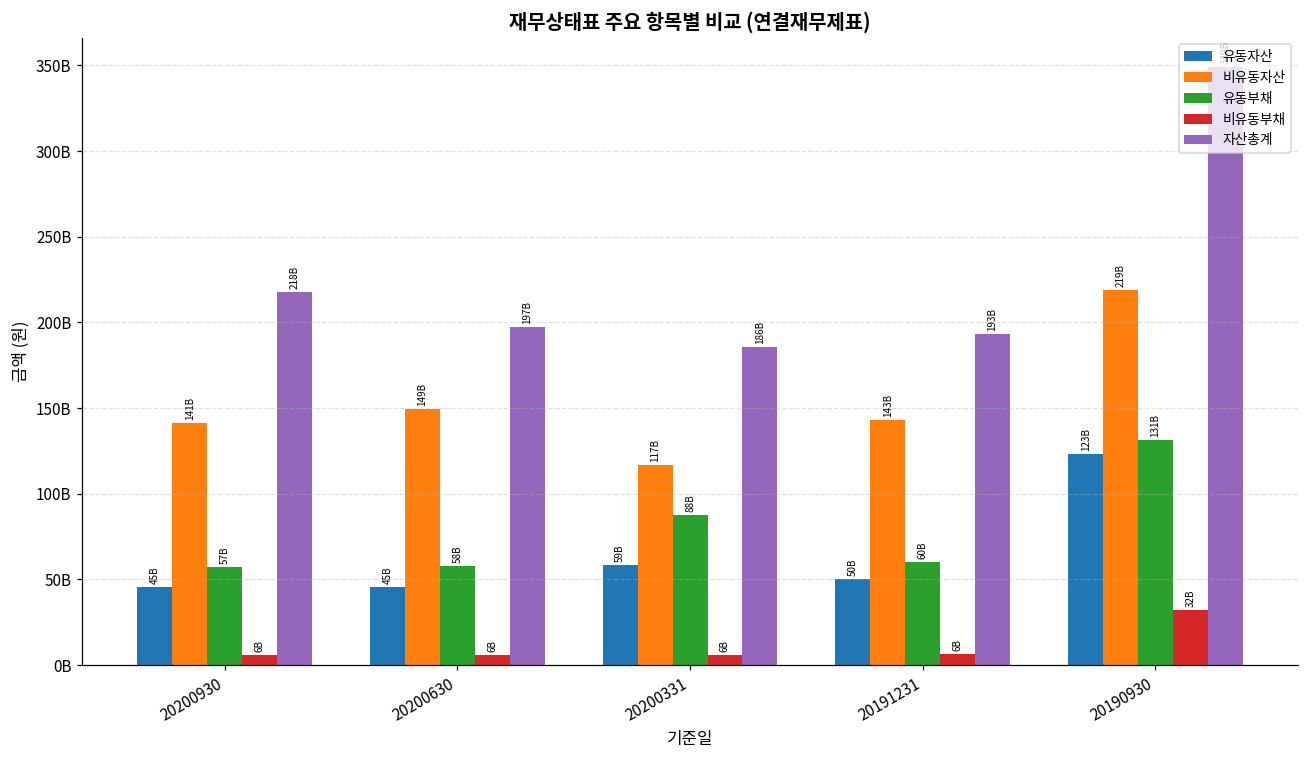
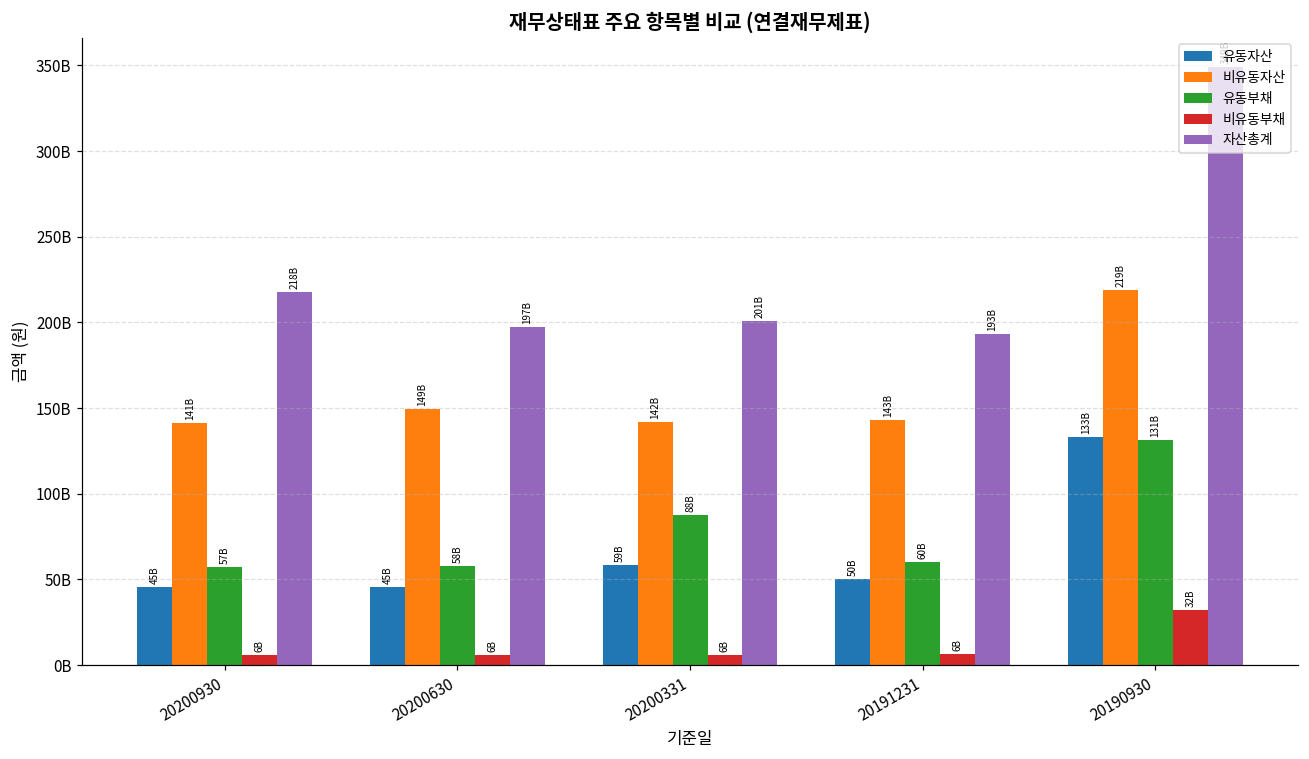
  {
    "유동자산": {
      "20200930": "45B",
      "20200630": "45B",
      "20200331": "59B",
      "20191231": "50B",
-     "20190930": "123B"
+     "20190930": "133B"
    },
    "비유동자산": {
      "20200930": "141B",
      "20200630": "149B",
-     "20200331": "117B",
+     "20200331": "142B",
      "20191231": "143B",
      "20190930": "219B"
    },
    "유동부채": {
      "20200930": "57B",
      "20200630": "58B",
      "20200331": "88B",
      "20191231": "60B",
      "20190930": "131B"
    },
    "비유동부채": {
      "20200930": "6B",
      "20200630": "6B",
      "20200331": "6B",
      "20191231": "6B",
      "20190930": "32B"
    },
    "자산총계": {
      "20200930": "218B",
      "20200630": "197B",
-     "20200331": "186B",
+     "20200331": "201B",
      "20191231": "193B"
    }
  }
